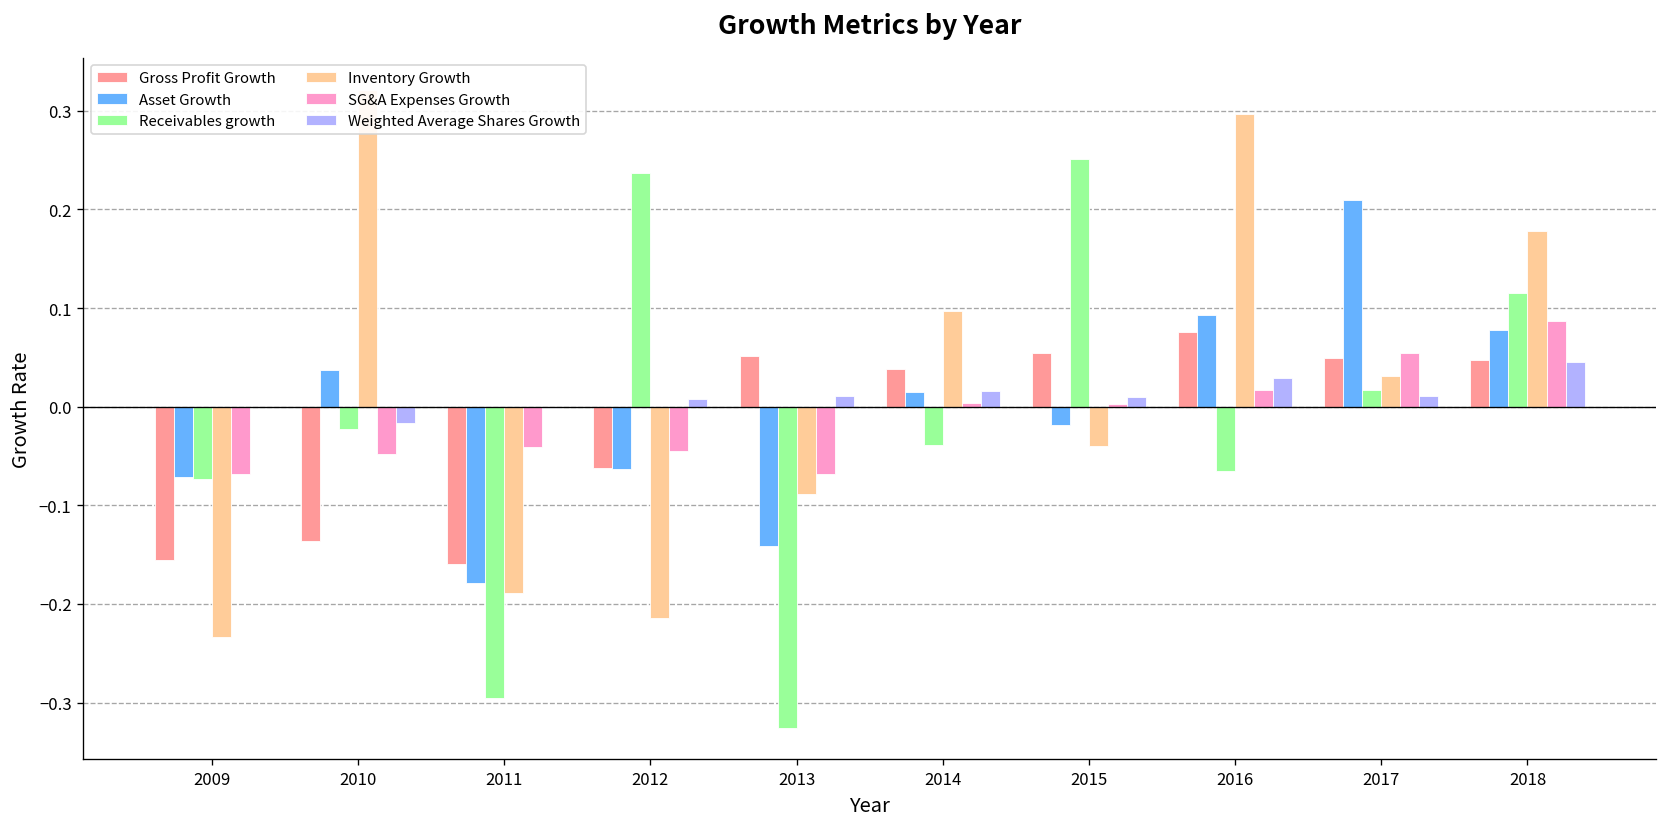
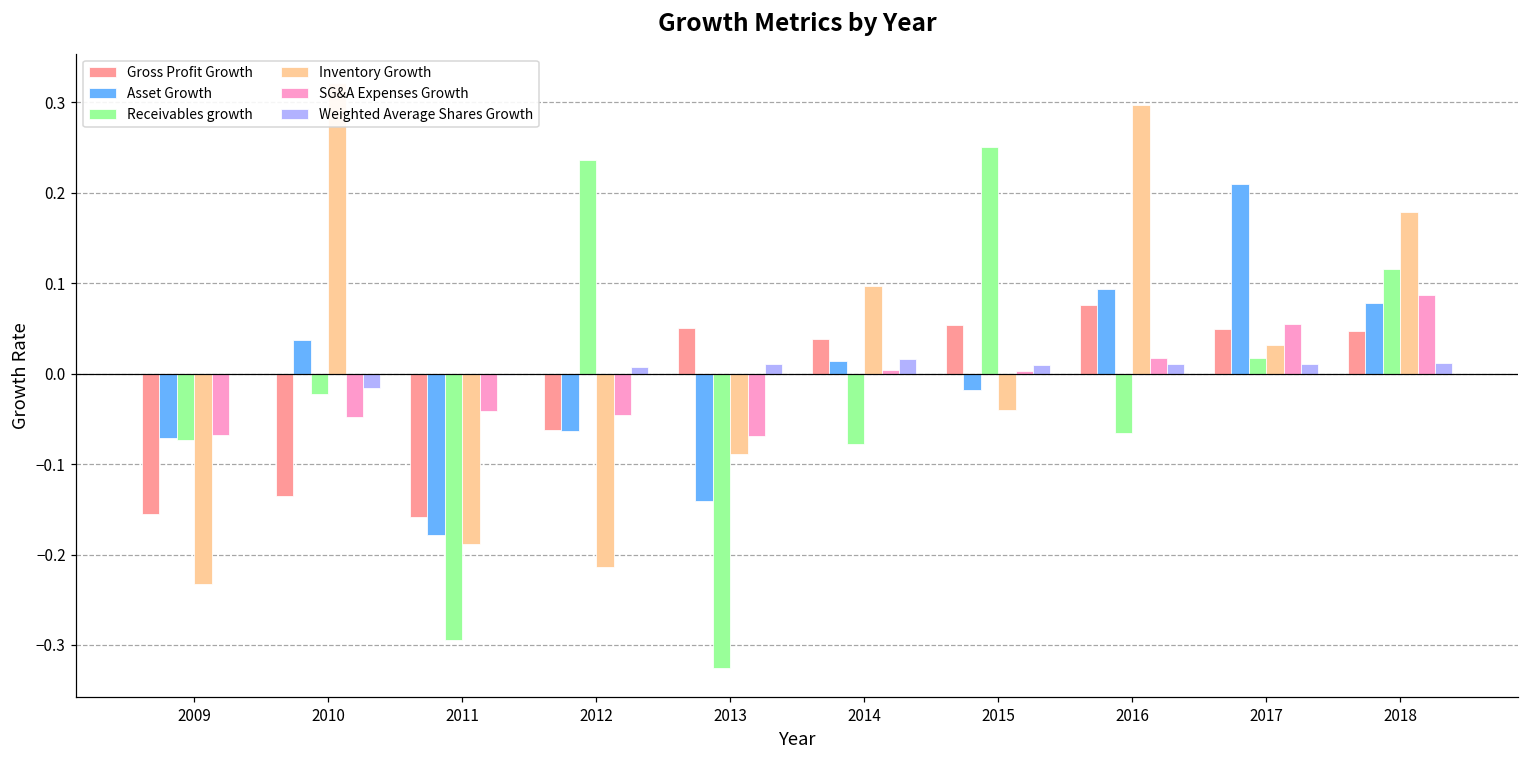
  {
    "Asset Growth": {
      "2009": -0.07,
      "2010": 0.04,
      "2011": -0.18,
      "2012": -0.06,
      "2013": -0.14,
      "2014": 0.01,
      "2015": -0.02,
      "2016": 0.09,
      "2017": 0.21,
      "2018": 0.08
    },
    "Receivables growth": {
      "2009": -0.07,
      "2010": -0.02,
      "2011": -0.30,
      "2012": 0.24,
      "2013": -0.33,
-     "2014": -0.04,
+     "2014": -0.08,
      "2015": 0.25,
      "2016": -0.07,
      "2017": 0.02,
      "2018": 0.12
    },
    "Weighted Average Shares Growth": {
      "2010": -0.02,
      "2012": 0.01,
      "2013": 0.01,
      "2014": 0.02,
      "2015": 0.01,
-     "2016": 0.03,
+     "2016": 0.01,
      "2017": 0.01,
-     "2018": 0.05
+     "2018": 0.01
    }
  }
